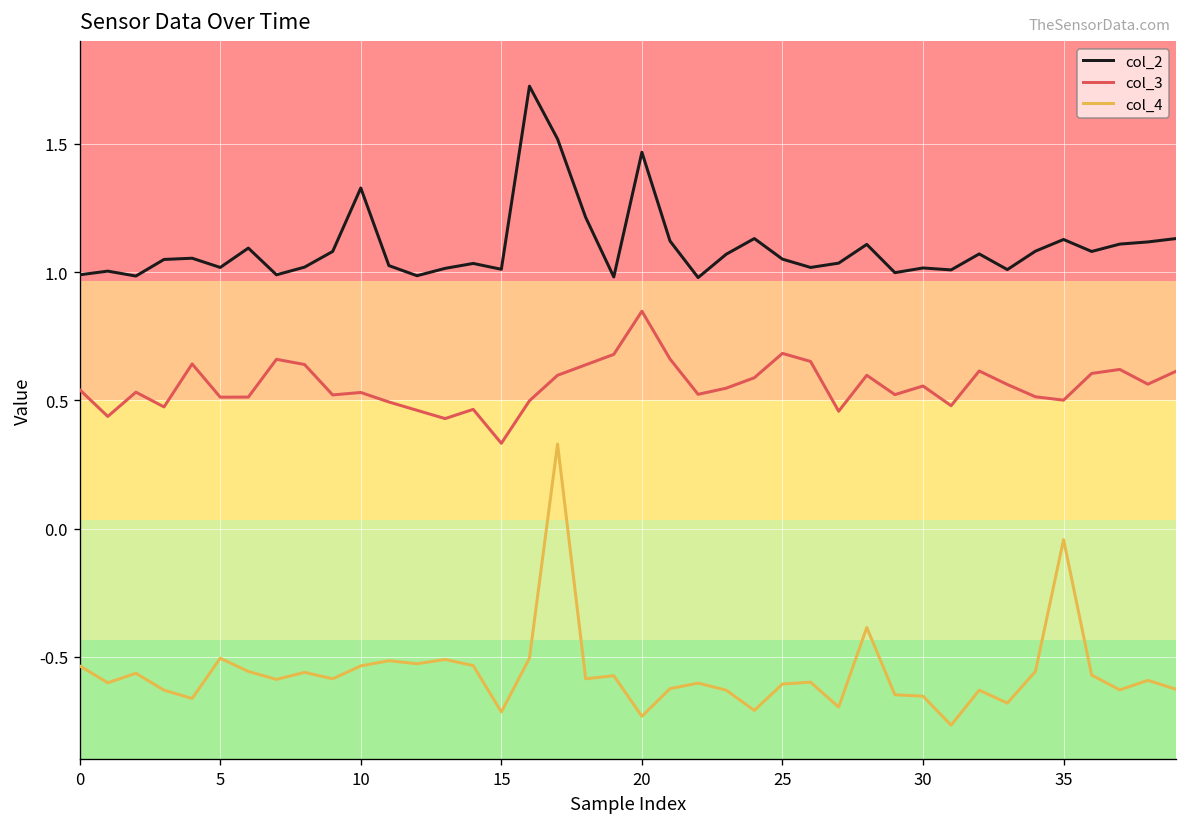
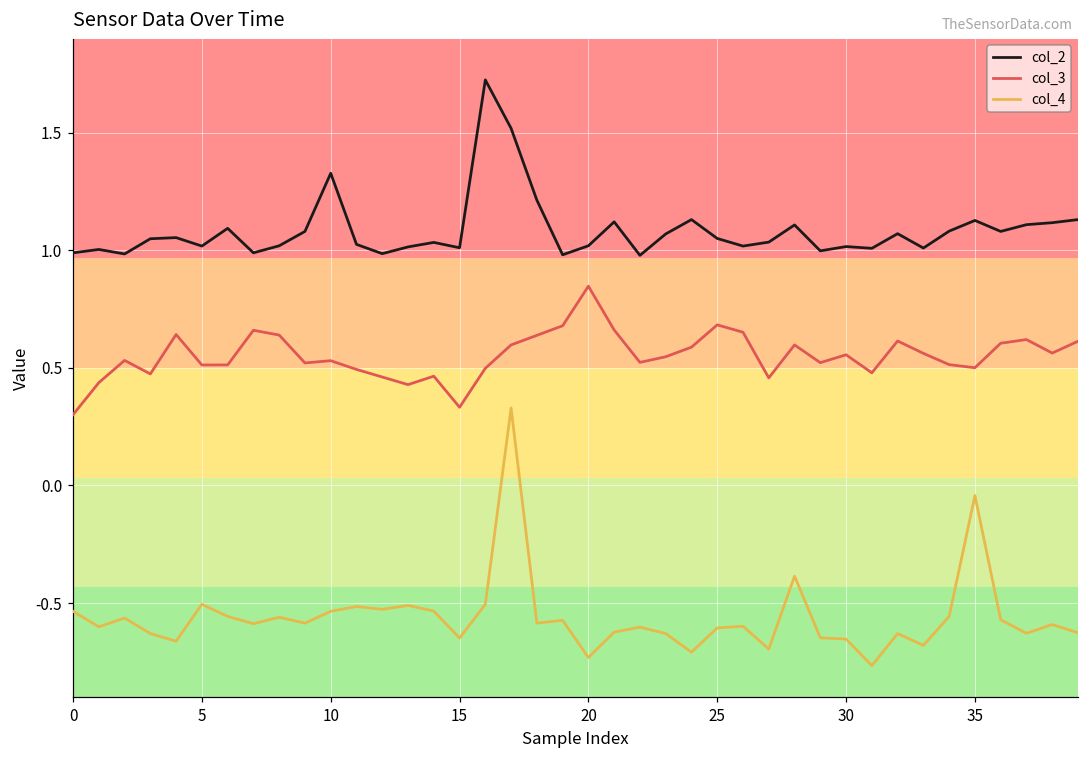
  {
    "col_2": {
      "0": 0.99,
      "5": 1.02,
      "10": 1.33,
      "15": 1.01,
-     "20": 1.47,
+     "20": 1.02,
      "25": 1.05,
      "30": 1.02,
      "35": 1.13
    },
    "col_3": {
-     "0": 0.54,
+     "0": 0.30,
      "5": 0.51,
      "10": 0.53,
      "15": 0.33,
      "20": 0.85,
      "25": 0.68,
      "30": 0.56,
      "35": 0.50
    },
    "col_4": {
      "0": -0.54,
      "5": -0.51,
      "10": -0.54,
-     "15": -0.71,
+     "15": -0.65,
      "20": -0.73,
      "25": -0.61,
      "30": -0.65,
      "35": -0.04
    }
  }
